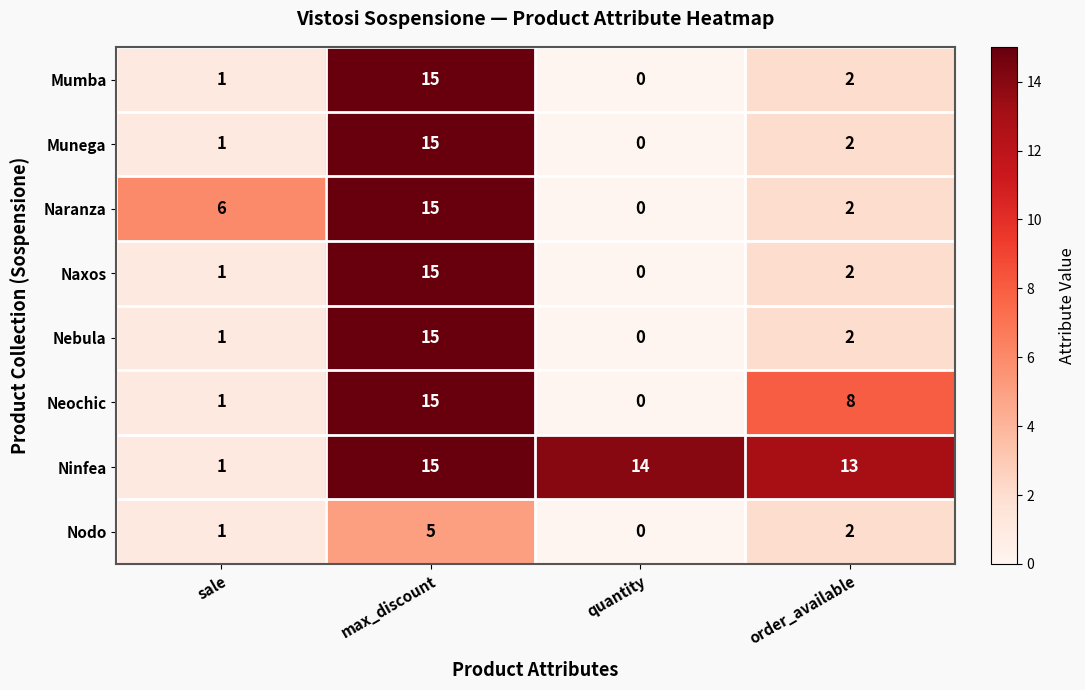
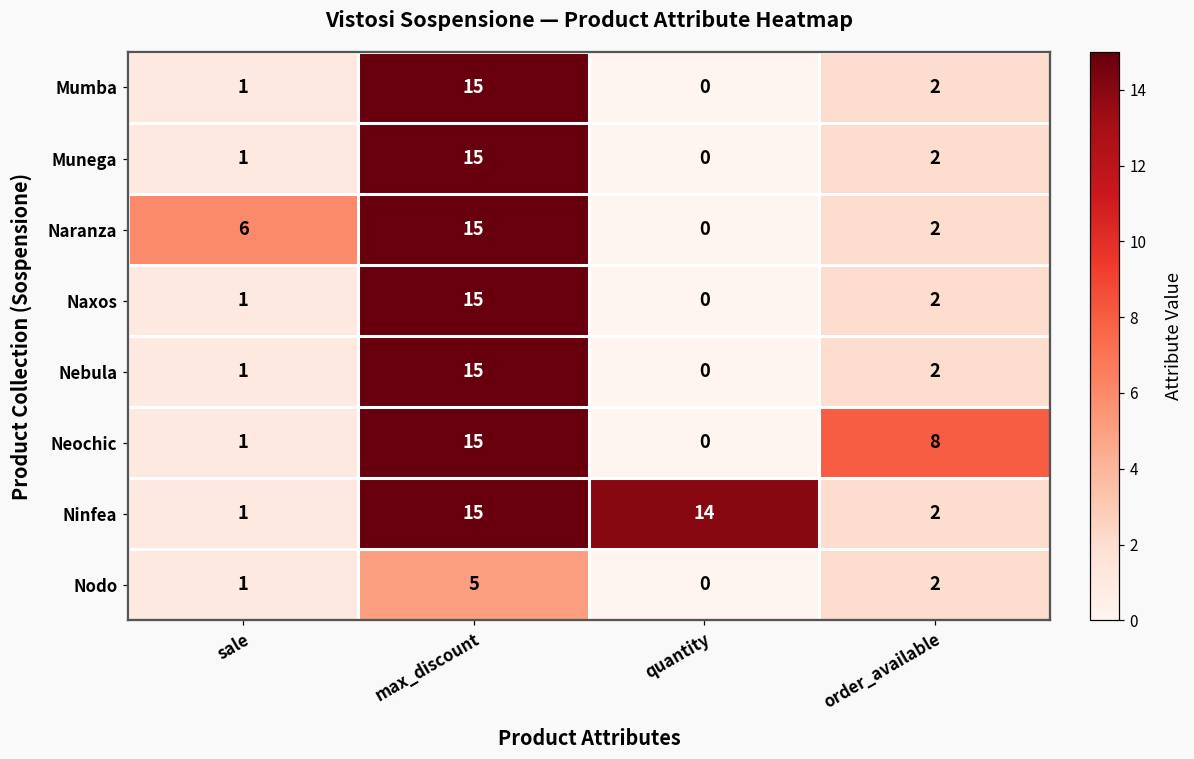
  {
    "Mumba": {
      "sale": 1,
      "max_discount": 15,
      "quantity": 0,
      "order_available": 2
    },
    "Munega": {
      "sale": 1,
      "max_discount": 15,
      "quantity": 0,
      "order_available": 2
    },
    "Naranza": {
      "sale": 6,
      "max_discount": 15,
      "quantity": 0,
      "order_available": 2
    },
    "Naxos": {
      "sale": 1,
      "max_discount": 15,
      "quantity": 0,
      "order_available": 2
    },
    "Nebula": {
      "sale": 1,
      "max_discount": 15,
      "quantity": 0,
      "order_available": 2
    },
    "Neochic": {
      "sale": 1,
      "max_discount": 15,
      "quantity": 0,
      "order_available": 8
    },
    "Ninfea": {
      "sale": 1,
      "max_discount": 15,
      "quantity": 14,
-     "order_available": 13
+     "order_available": 2
    },
    "Nodo": {
      "sale": 1,
      "max_discount": 5,
      "quantity": 0,
      "order_available": 2
    }
  }
